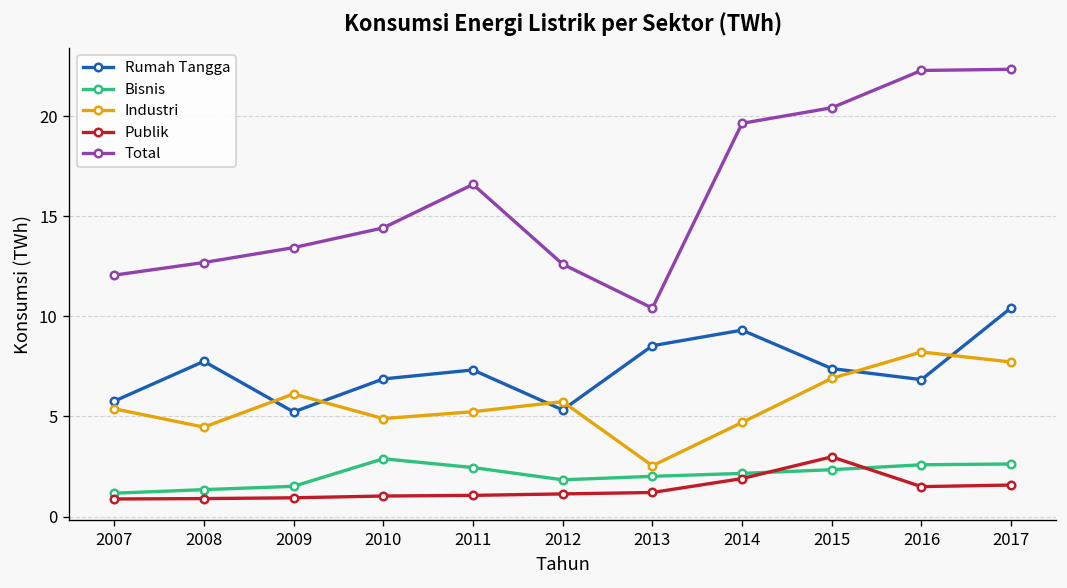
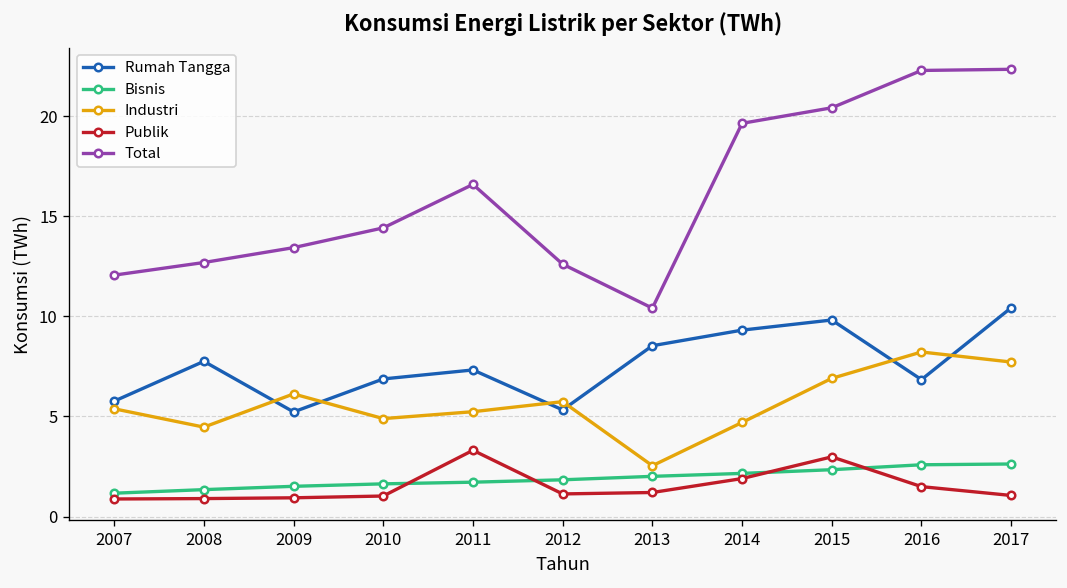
  {
    "Rumah Tangga": {
      "2007": 5.8,
      "2008": 7.8,
      "2009": 5.2,
      "2010": 6.9,
      "2011": 7.3,
      "2012": 5.3,
      "2013": 8.5,
      "2014": 9.3,
-     "2015": 7.4,
+     "2015": 9.8,
      "2016": 6.8,
      "2017": 10.4
    },
    "Bisnis": {
      "2007": 1.2,
      "2008": 1.3,
      "2009": 1.5,
-     "2010": 2.9,
-     "2011": 2.4,
+     "2010": 1.6,
+     "2011": 1.7,
      "2012": 1.8,
      "2013": 2.0,
      "2014": 2.2,
      "2015": 2.3,
      "2016": 2.6,
      "2017": 2.6
    },
    "Industri": {
      "2007": 5.4,
      "2008": 4.5,
      "2009": 6.1,
      "2010": 4.9,
      "2011": 5.2,
      "2012": 5.7,
      "2013": 2.5,
      "2014": 4.7,
      "2015": 6.9,
      "2016": 8.2,
      "2017": 7.7
    },
    "Publik": {
      "2007": 0.9,
      "2008": 0.9,
      "2009": 0.9,
      "2010": 1.0,
-     "2011": 1.1,
+     "2011": 3.3,
      "2012": 1.1,
      "2013": 1.2,
      "2014": 1.9,
      "2015": 3.0,
      "2016": 1.5,
-     "2017": 1.6
+     "2017": 1.1
    },
    "Total": {
      "2007": 12.1,
      "2008": 12.7,
      "2009": 13.4,
      "2010": 14.4,
      "2011": 16.6,
      "2012": 12.6,
      "2013": 10.4,
      "2014": 19.6,
      "2015": 20.4,
      "2016": 22.3,
      "2017": 22.3
    }
  }
